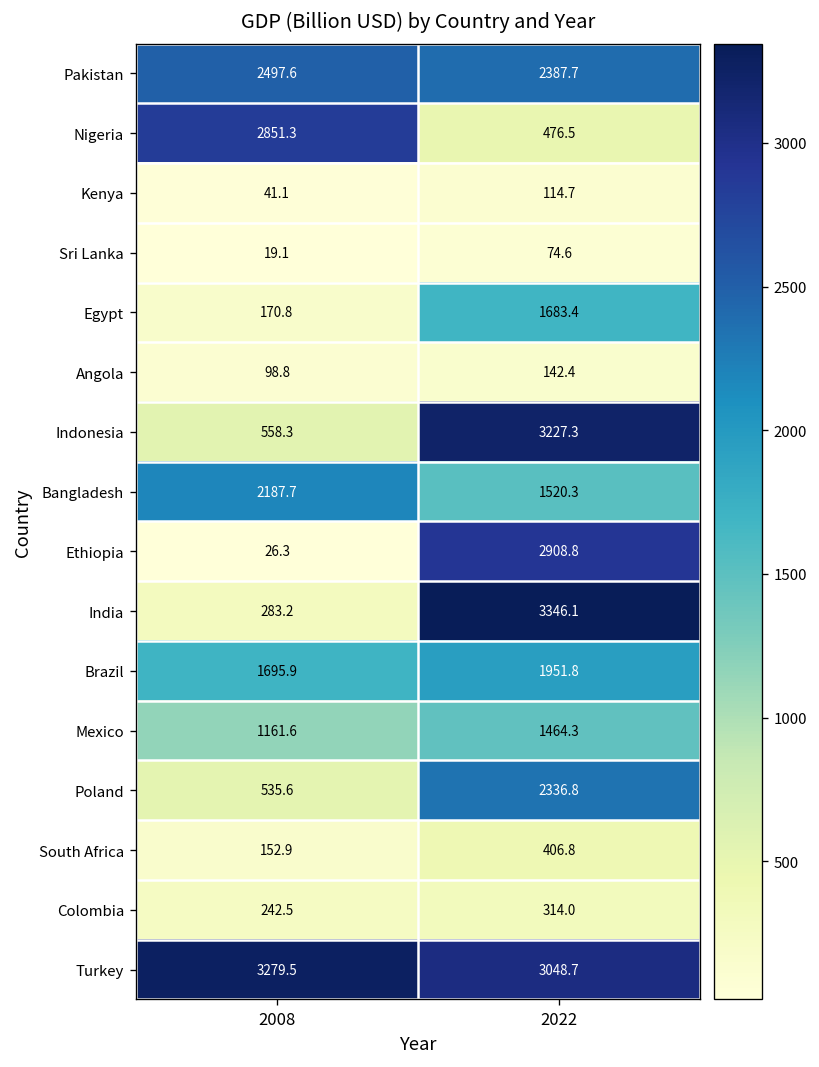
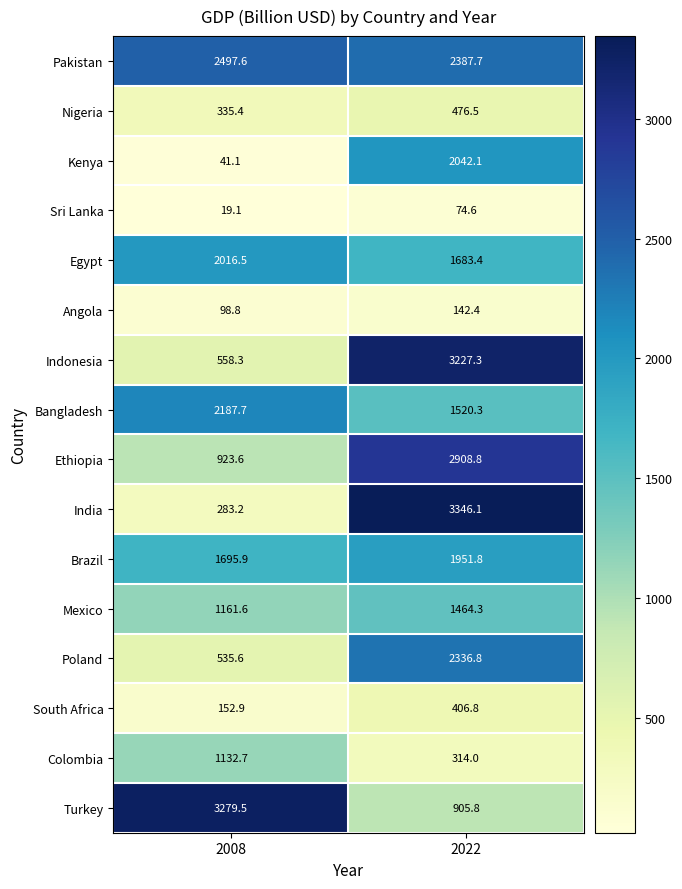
  {
    "Pakistan": {
      "2008": 2497.6,
      "2022": 2387.7
    },
    "Nigeria": {
-     "2008": 2851.3,
+     "2008": 335.4,
      "2022": 476.5
    },
    "Kenya": {
      "2008": 41.1,
-     "2022": 114.7
+     "2022": 2042.1
    },
    "Sri Lanka": {
      "2008": 19.1,
      "2022": 74.6
    },
    "Egypt": {
-     "2008": 170.8,
+     "2008": 2016.5,
      "2022": 1683.4
    },
    "Angola": {
      "2008": 98.8,
      "2022": 142.4
    },
    "Indonesia": {
      "2008": 558.3,
      "2022": 3227.3
    },
    "Bangladesh": {
      "2008": 2187.7,
      "2022": 1520.3
    },
    "Ethiopia": {
-     "2008": 26.3,
+     "2008": 923.6,
      "2022": 2908.8
    },
    "India": {
      "2008": 283.2,
      "2022": 3346.1
    },
    "Brazil": {
      "2008": 1695.9,
      "2022": 1951.8
    },
    "Mexico": {
      "2008": 1161.6,
      "2022": 1464.3
    },
    "Poland": {
      "2008": 535.6,
      "2022": 2336.8
    },
    "South Africa": {
      "2008": 152.9,
      "2022": 406.8
    },
    "Colombia": {
-     "2008": 242.5,
+     "2008": 1132.7,
      "2022": 314.0
    },
    "Turkey": {
      "2008": 3279.5,
-     "2022": 3048.7
+     "2022": 905.8
    }
  }
